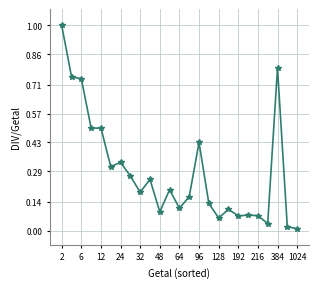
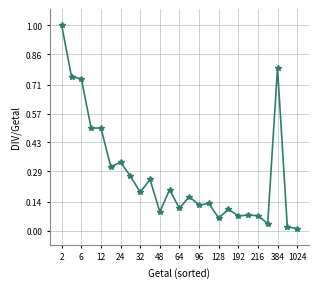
  {
    "2": 1.00,
    "6": 0.74,
    "12": 0.50,
    "24": 0.33,
    "32": 0.19,
    "48": 0.09,
    "64": 0.11,
-   "96": 0.43,
+   "96": 0.13,
    "128": 0.06,
    "192": 0.07,
    "216": 0.07,
    "384": 0.79,
    "1024": 0.01
  }
